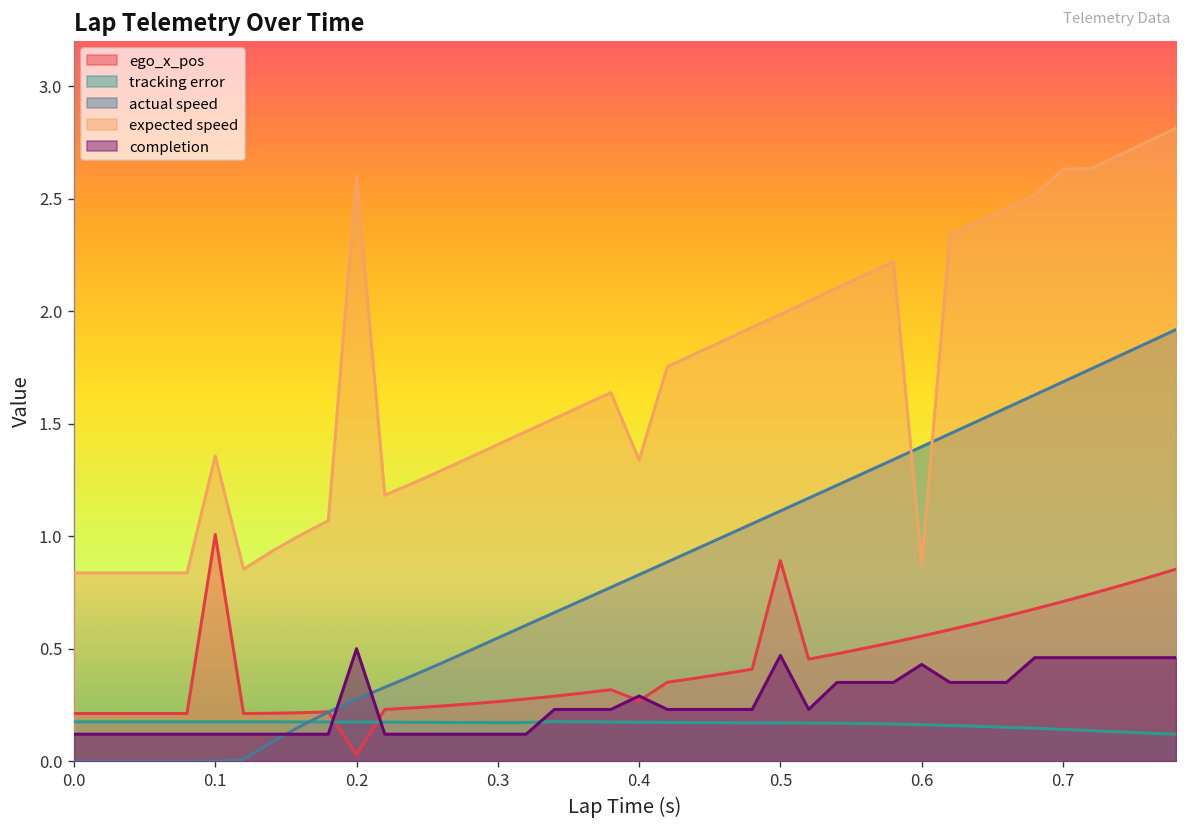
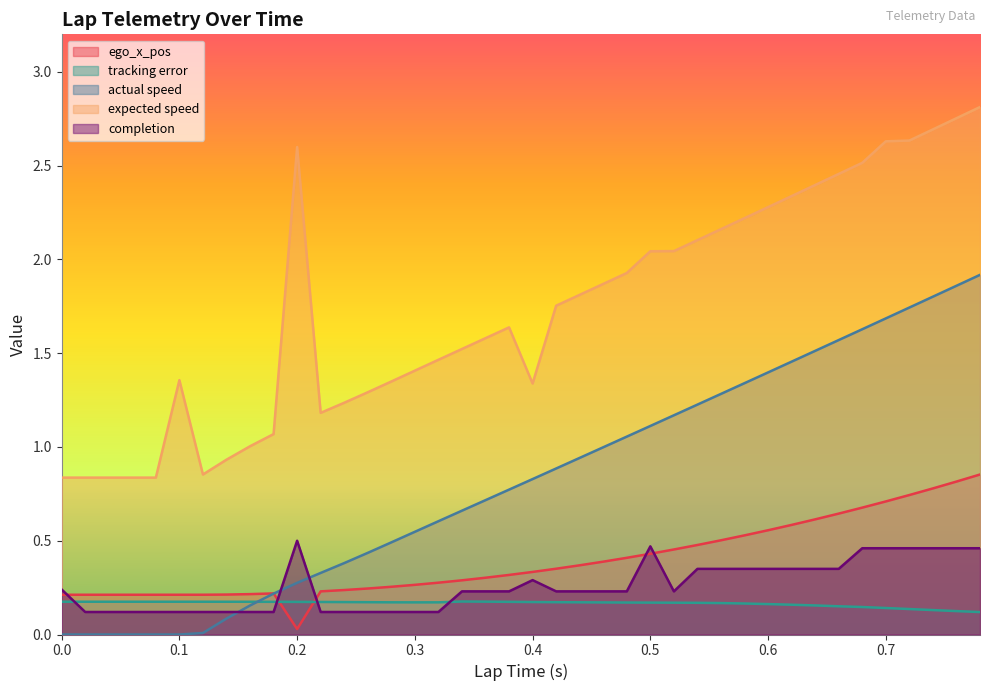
  {
    "ego_x_pos": {
      "0.0": 0.21,
-     "0.1": 1.01,
+     "0.1": 0.21,
      "0.2": 0.03,
      "0.3": 0.26,
-     "0.4": 0.27,
-     "0.5": 0.89,
+     "0.4": 0.33,
+     "0.5": 0.43,
      "0.6": 0.56,
      "0.7": 0.71
    },
    "expected speed": {
      "0.0": 0.84,
      "0.1": 1.36,
      "0.2": 2.60,
      "0.3": 1.41,
      "0.4": 1.34,
-     "0.5": 1.99,
-     "0.6": 0.88,
+     "0.5": 2.04,
+     "0.6": 2.28,
      "0.7": 2.63
    },
    "completion": {
-     "0.0": 0.12,
+     "0.0": 0.24,
      "0.1": 0.12,
      "0.2": 0.50,
      "0.3": 0.12,
      "0.4": 0.29,
      "0.5": 0.47,
-     "0.6": 0.43,
+     "0.6": 0.35,
      "0.7": 0.46
    }
  }
